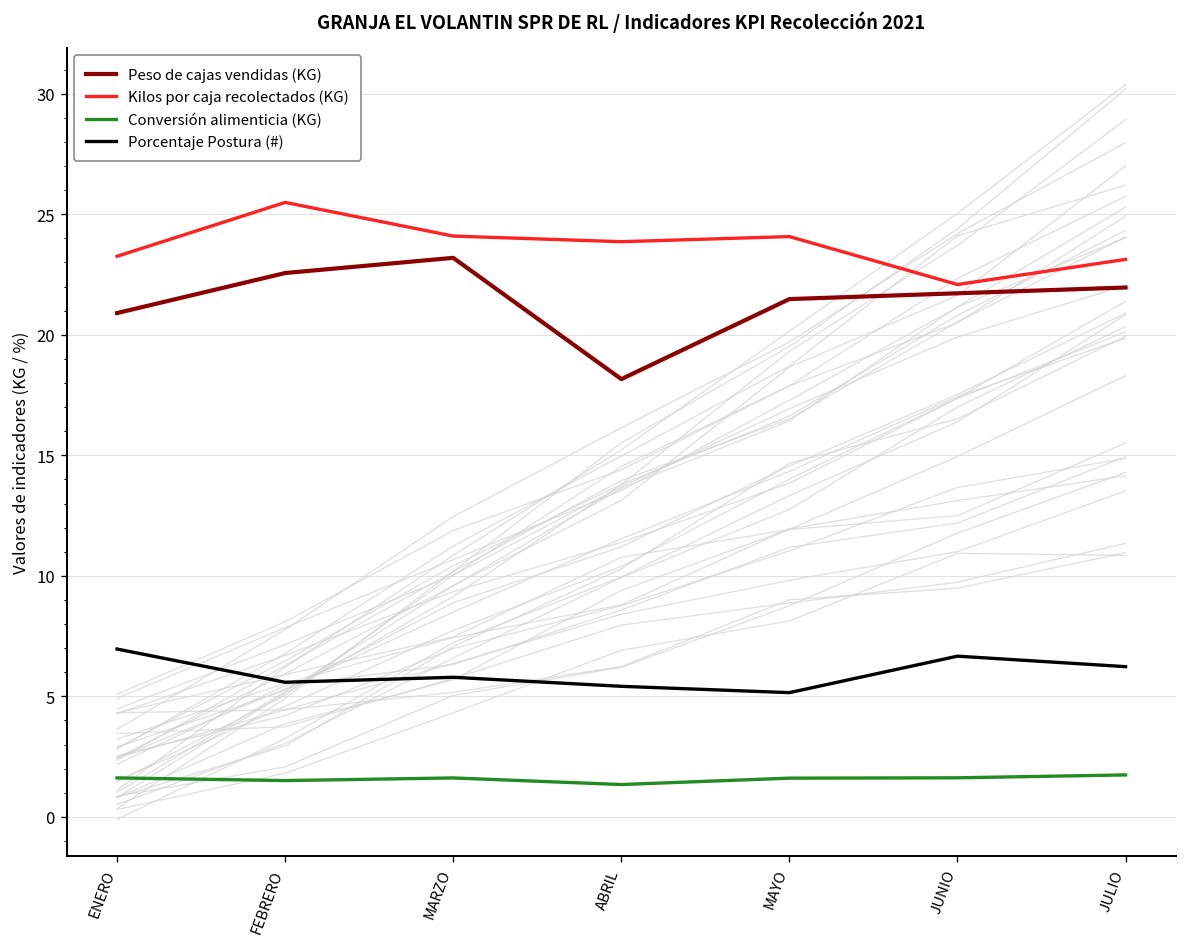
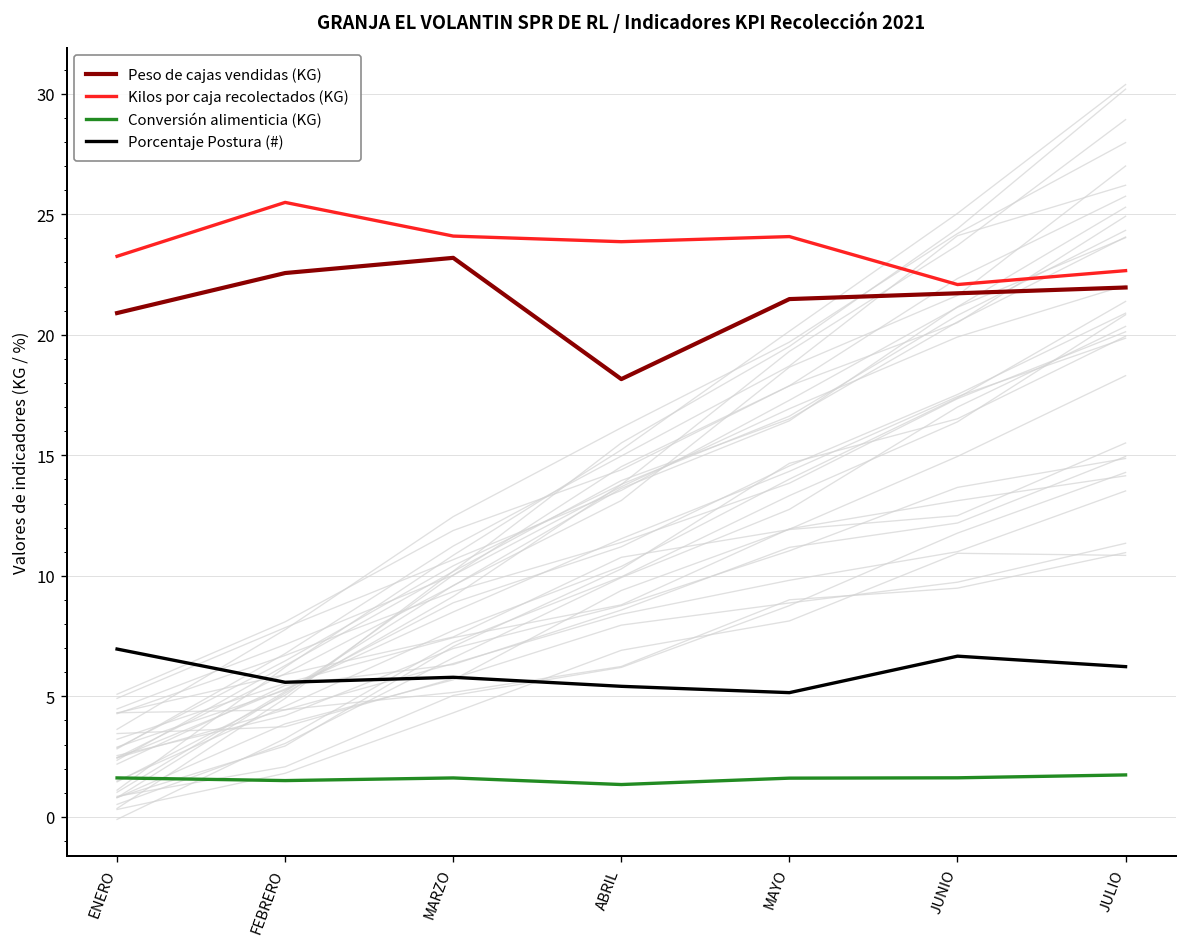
  {
    "Peso de cajas vendidas (KG)": {
      "ENERO": 20.9,
      "FEBRERO": 22.6,
      "MARZO": 23.2,
      "ABRIL": 18.2,
      "MAYO": 21.5
    },
    "Kilos por caja recolectados (KG)": {
      "ENERO": 23.3,
      "FEBRERO": 25.5,
      "MARZO": 24.1,
      "ABRIL": 23.9,
      "MAYO": 24.1,
      "JUNIO": 22.1,
-     "JULIO": 23.1
+     "JULIO": 22.7
    },
    "Conversión alimenticia (KG)": {
      "ENERO": 1.6,
      "FEBRERO": 1.5,
      "MARZO": 1.6,
      "ABRIL": 1.3,
      "MAYO": 1.6,
      "JUNIO": 1.6,
      "JULIO": 1.7
    },
    "Porcentaje Postura (#)": {
      "ENERO": 7.0,
      "ABRIL": 5.4,
      "MAYO": 5.2,
      "JUNIO": 6.7,
      "JULIO": 6.2
    }
  }
